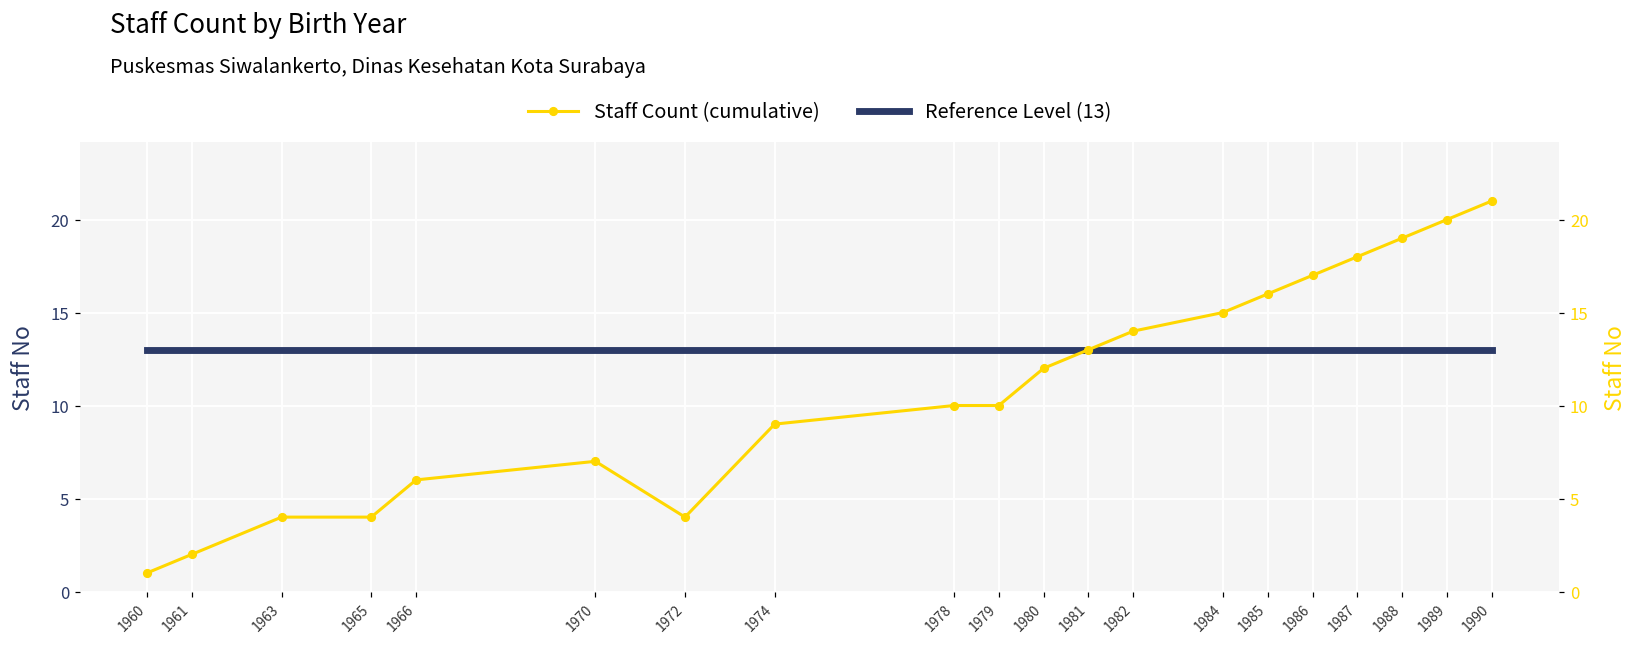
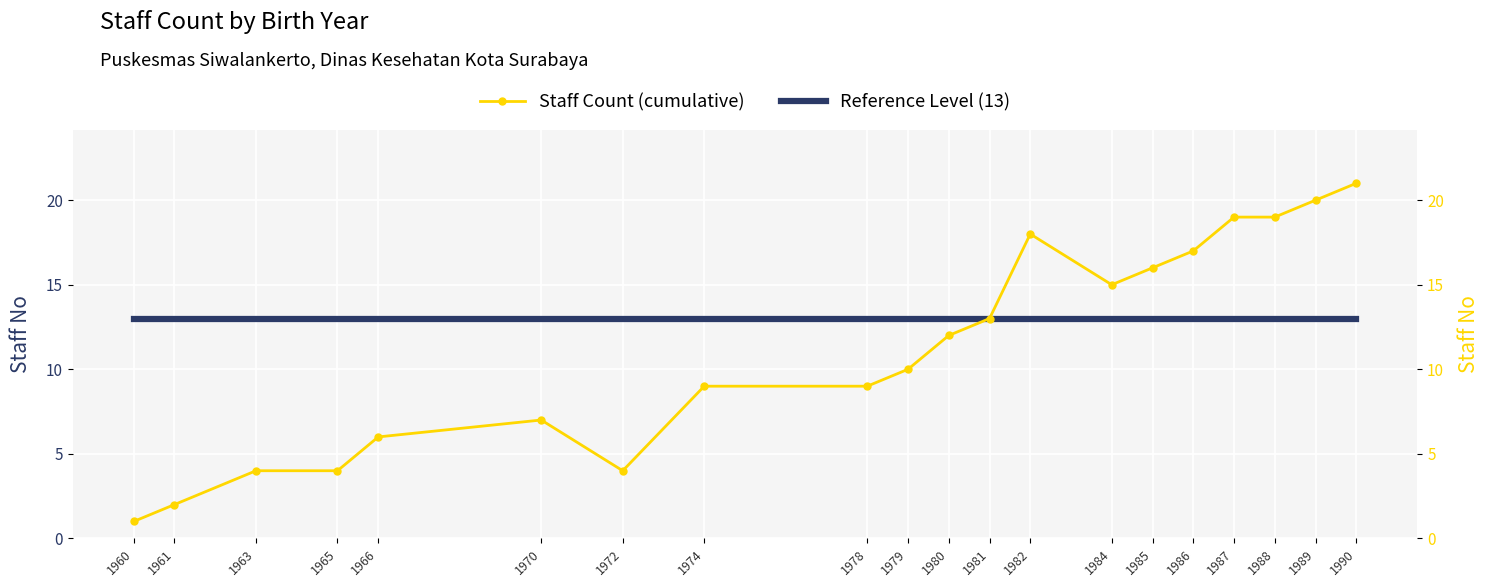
  {
    "Staff Count (cumulative)": {
      "1960": 1,
      "1961": 2,
      "1963": 4,
      "1965": 4,
      "1966": 6,
      "1970": 7,
      "1972": 4,
      "1974": 9,
-     "1978": 10,
+     "1978": 9,
      "1979": 10,
      "1980": 12,
-     "1982": 14,
+     "1982": 18,
      "1984": 15,
      "1985": 16,
      "1986": 17,
-     "1987": 18,
+     "1987": 19,
      "1988": 19,
      "1989": 20,
      "1990": 21
    },
    "Reference Level (13)": {
      "1960": 13,
      "1961": 13,
      "1963": 13,
      "1965": 13,
      "1966": 13,
      "1970": 13,
      "1972": 13,
      "1974": 13,
      "1978": 13,
      "1979": 13,
      "1980": 13,
      "1982": 13,
      "1984": 13,
      "1985": 13,
      "1986": 13,
      "1987": 13,
      "1988": 13,
      "1989": 13,
      "1990": 13
    }
  }
